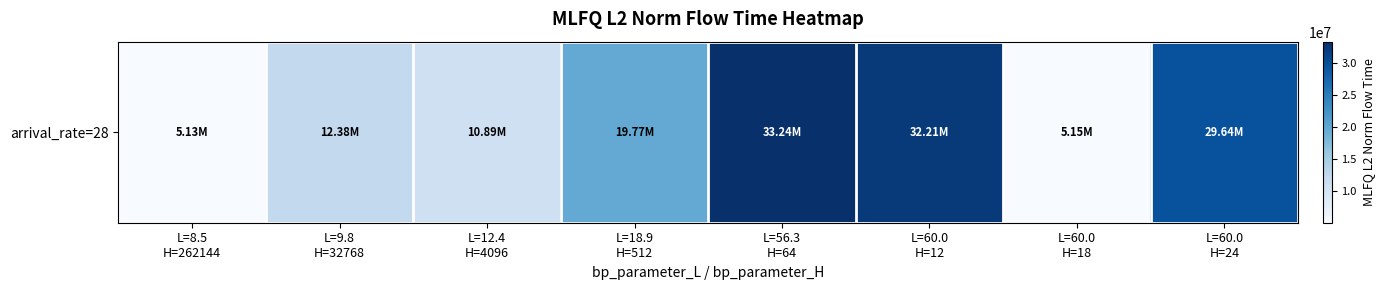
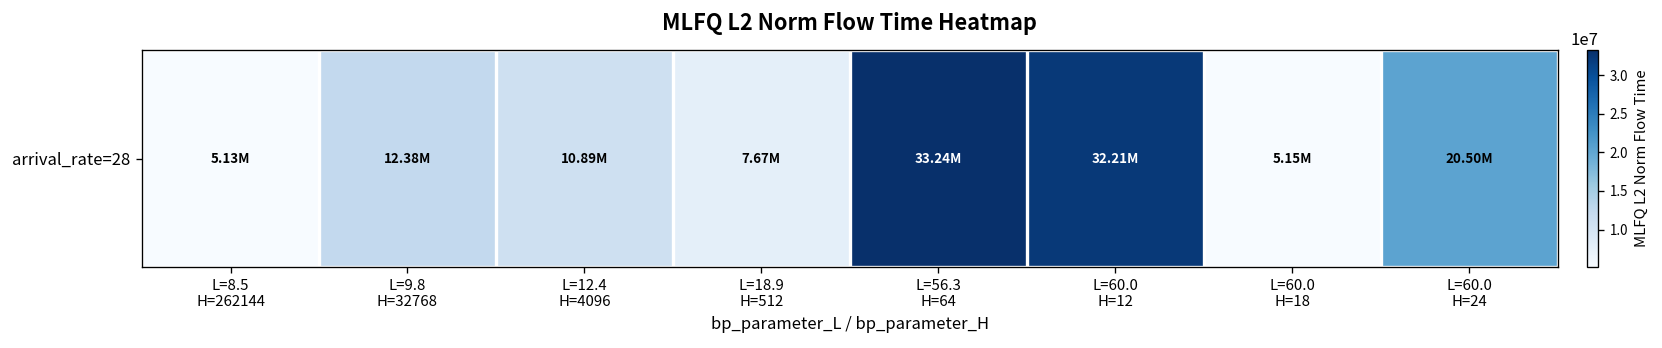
  {
    "arrival_rate=28": {
      "L=8.5 H=262144": "5.13M",
      "L=9.8 H=32768": "12.38M",
      "L=12.4 H=4096": "10.89M",
-     "L=18.9 H=512": "19.77M",
+     "L=18.9 H=512": "7.67M",
      "L=56.3 H=64": "33.24M",
      "L=60.0 H=12": "32.21M",
      "L=60.0 H=18": "5.15M",
-     "L=60.0 H=24": "29.64M"
+     "L=60.0 H=24": "20.50M"
    }
  }
